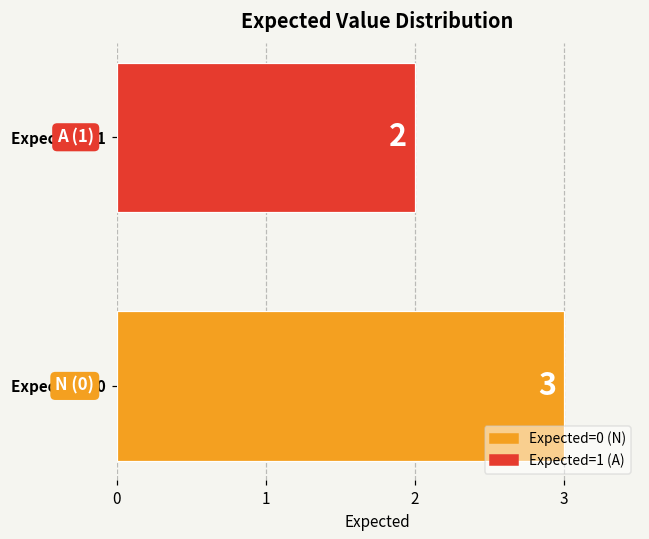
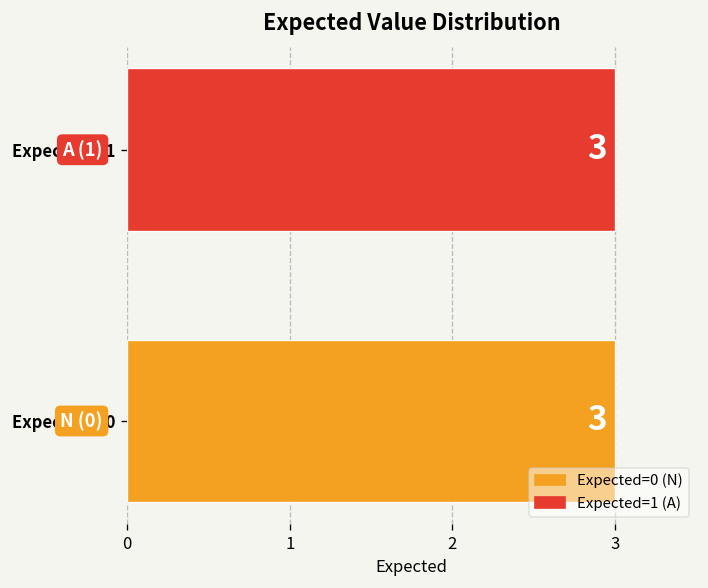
  {
-   "Expected = 1": 2,
+   "Expected = 1": 3,
    "Expected = 0": 3
  }
